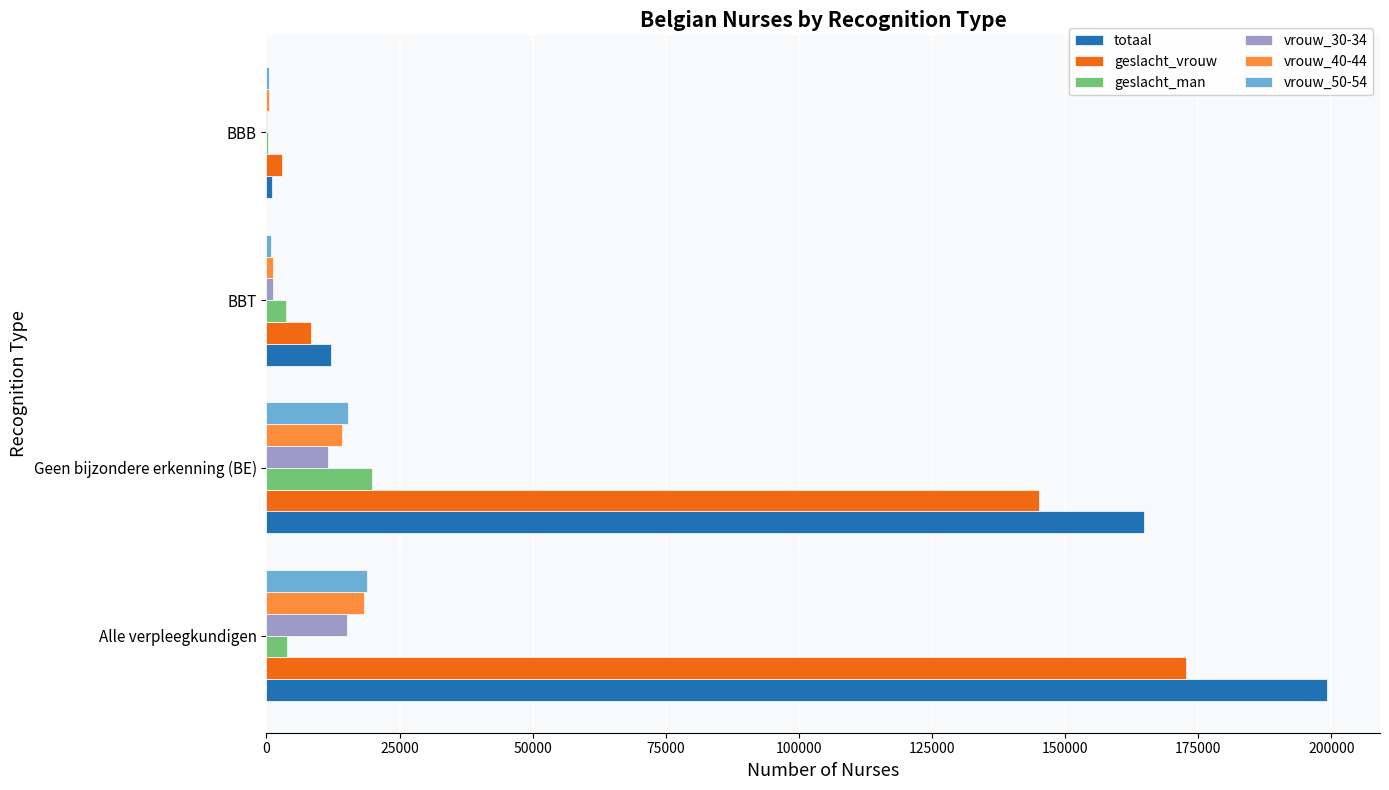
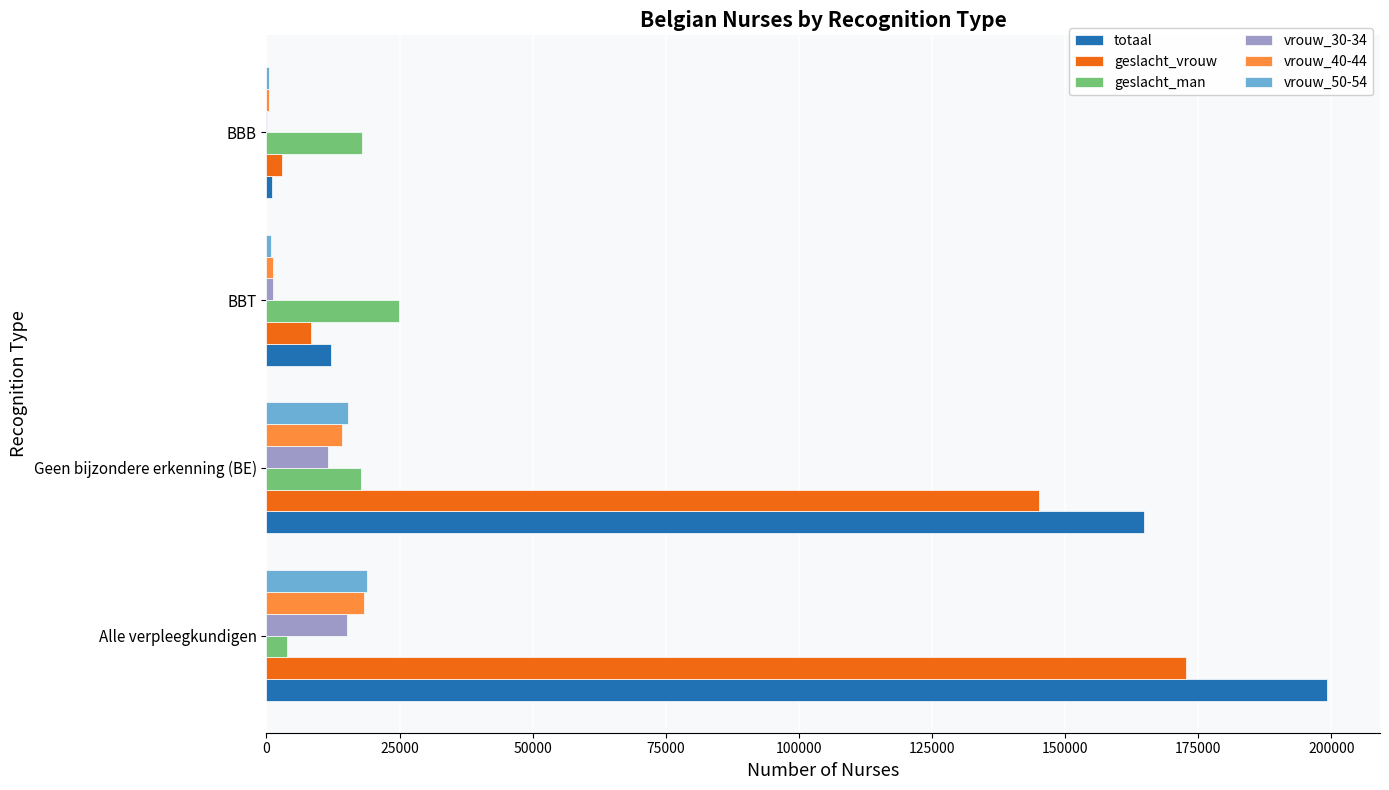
  {
    "totaal": {
      "BBB": 1000,
      "BBT": 12000,
      "Geen bijzondere erkenning (BE)": 165000,
      "Alle verpleegkundigen": 199000
    },
    "geslacht_man": {
-     "BBB": 0,
-     "BBT": 4000,
-     "Geen bijzondere erkenning (BE)": 20000,
+     "BBB": 18000,
+     "BBT": 25000,
+     "Geen bijzondere erkenning (BE)": 18000,
      "Alle verpleegkundigen": 4000
    }
  }
